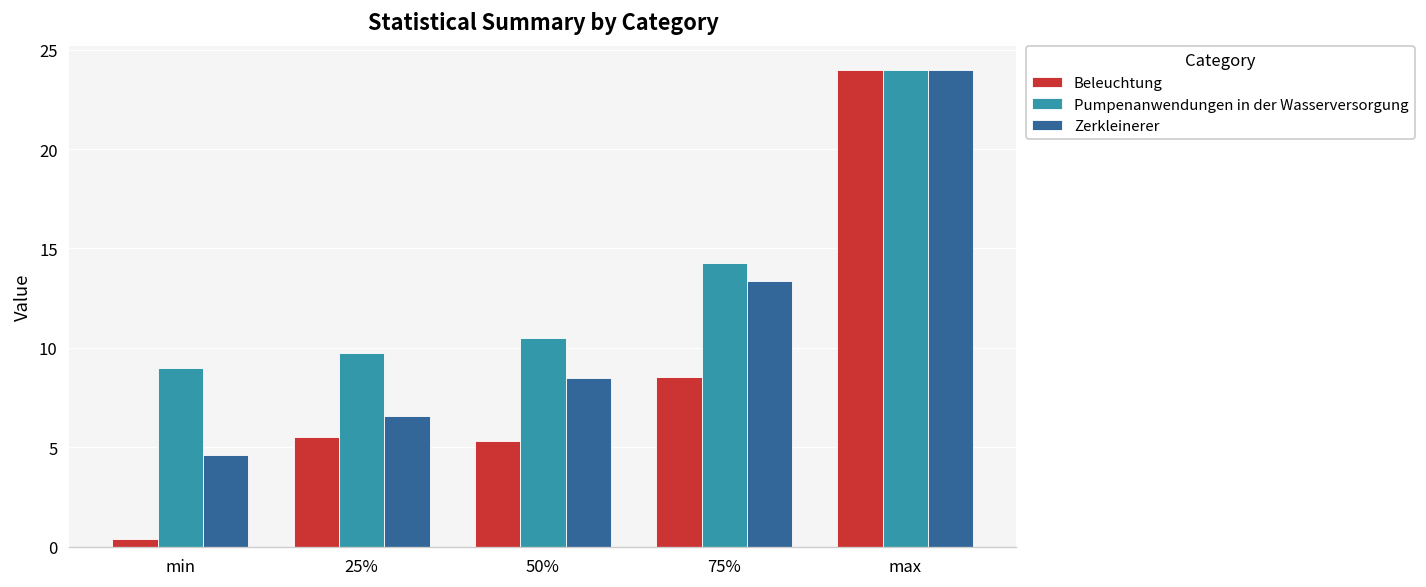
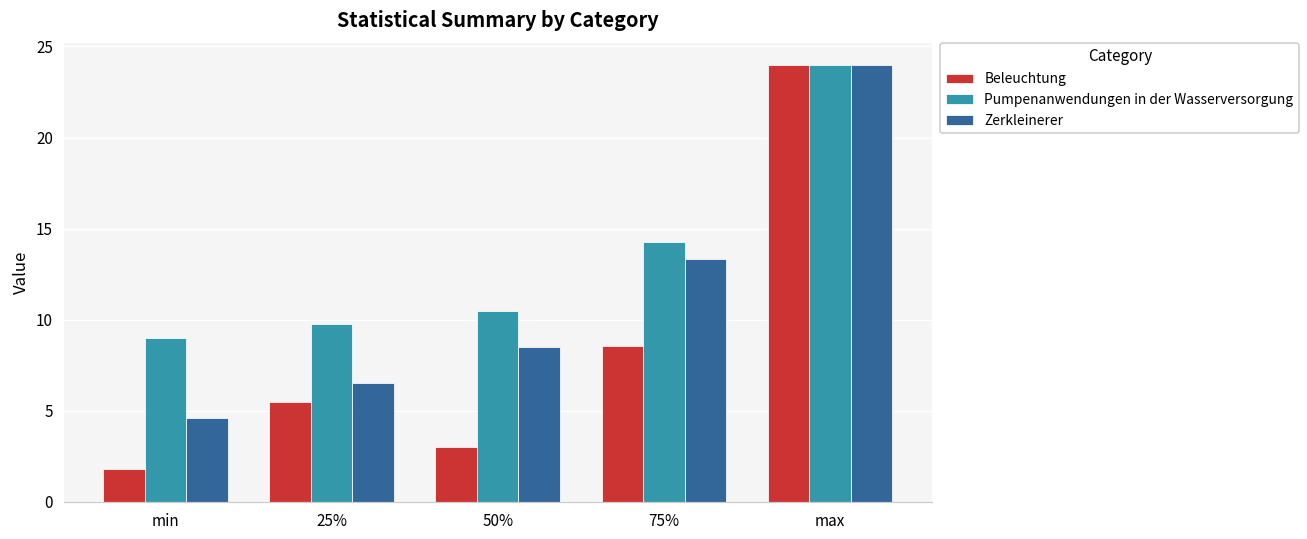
  {
    "Beleuchtung": {
-     "min": 0.4,
+     "min": 1.8,
      "25%": 5.5,
-     "50%": 5.3,
+     "50%": 3.0,
      "75%": 8.6,
      "max": 24.0
    }
  }
